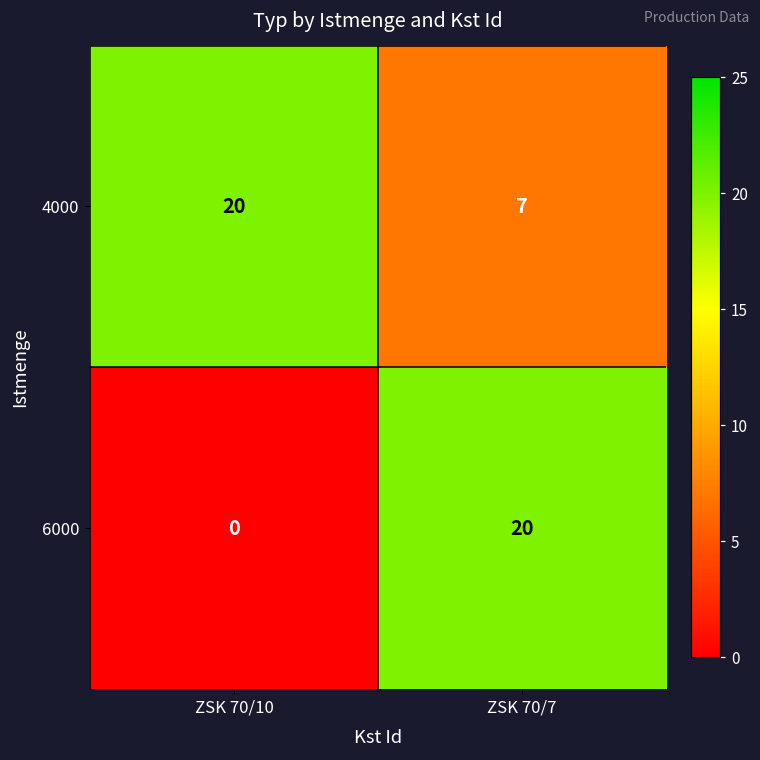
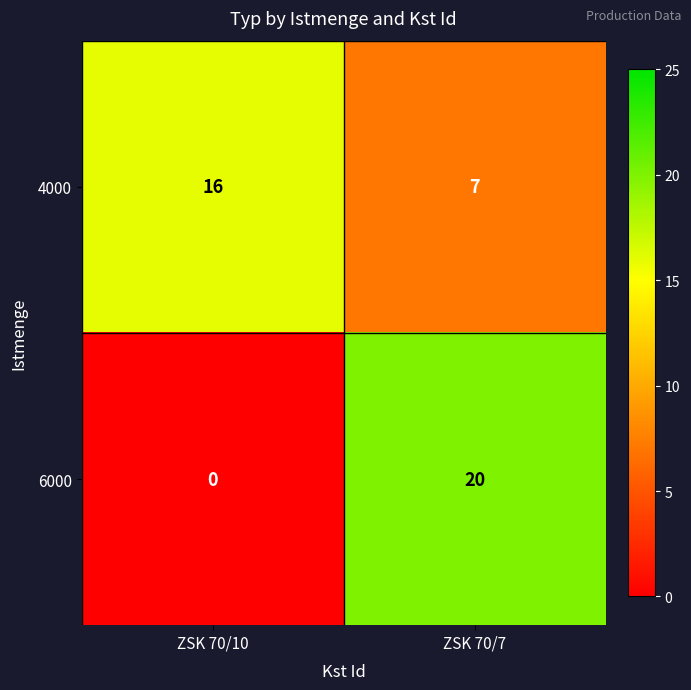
  {
    "4000": {
-     "ZSK 70/10": 20,
+     "ZSK 70/10": 16,
      "ZSK 70/7": 7
    },
    "6000": {
      "ZSK 70/10": 0,
      "ZSK 70/7": 20
    }
  }
